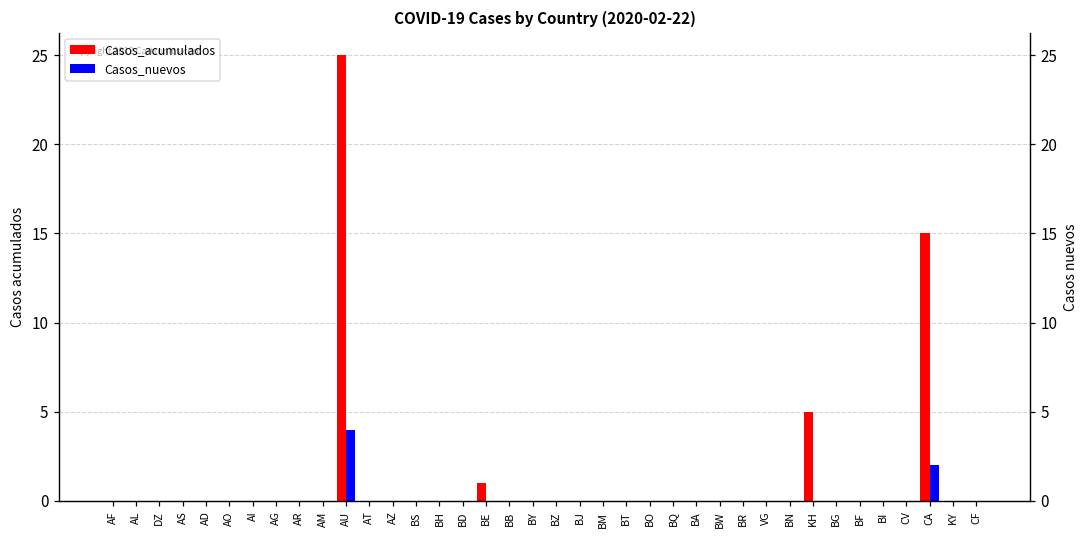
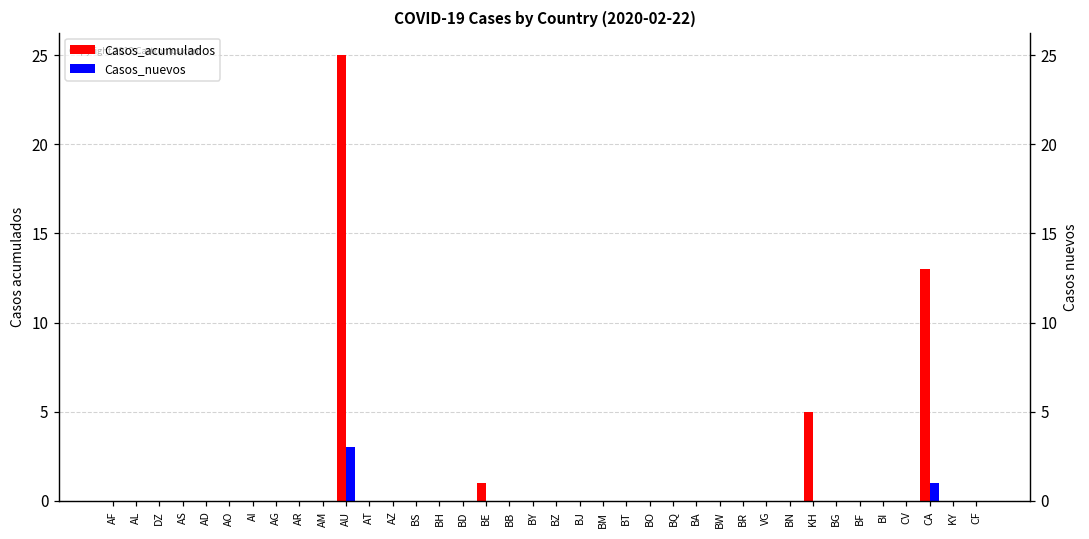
  {
    "Casos_acumulados": {
      "AF": 0,
      "AL": 0,
      "DZ": 0,
      "AS": 0,
      "AD": 0,
      "AO": 0,
      "AI": 0,
      "AG": 0,
      "AR": 0,
      "AM": 0,
      "AU": 25,
      "AT": 0,
      "AZ": 0,
      "BS": 0,
      "BH": 0,
      "BD": 0,
      "BE": 1,
      "BB": 0,
      "BY": 0,
      "BZ": 0,
      "BJ": 0,
      "BM": 0,
      "BT": 0,
      "BO": 0,
      "BQ": 0,
      "BA": 0,
      "BW": 0,
      "BR": 0,
      "VG": 0,
      "BN": 0,
      "KH": 5,
      "BG": 0,
      "BF": 0,
      "BI": 0,
      "CV": 0,
-     "CA": 15,
+     "CA": 13,
      "KY": 0,
      "CF": 0
    },
    "Casos_nuevos": {
      "AF": 0,
      "AL": 0,
      "DZ": 0,
      "AS": 0,
      "AD": 0,
      "AO": 0,
      "AI": 0,
      "AG": 0,
      "AR": 0,
      "AM": 0,
-     "AU": 4,
+     "AU": 3,
      "AT": 0,
      "AZ": 0,
      "BS": 0,
      "BH": 0,
      "BD": 0,
      "BE": 0,
      "BB": 0,
      "BY": 0,
      "BZ": 0,
      "BJ": 0,
      "BM": 0,
      "BT": 0,
      "BO": 0,
      "BQ": 0,
      "BA": 0,
      "BW": 0,
      "BR": 0,
      "VG": 0,
      "BN": 0,
      "KH": 0,
      "BG": 0,
      "BF": 0,
      "BI": 0,
      "CV": 0,
-     "CA": 2,
+     "CA": 1,
      "KY": 0,
      "CF": 0
    }
  }
